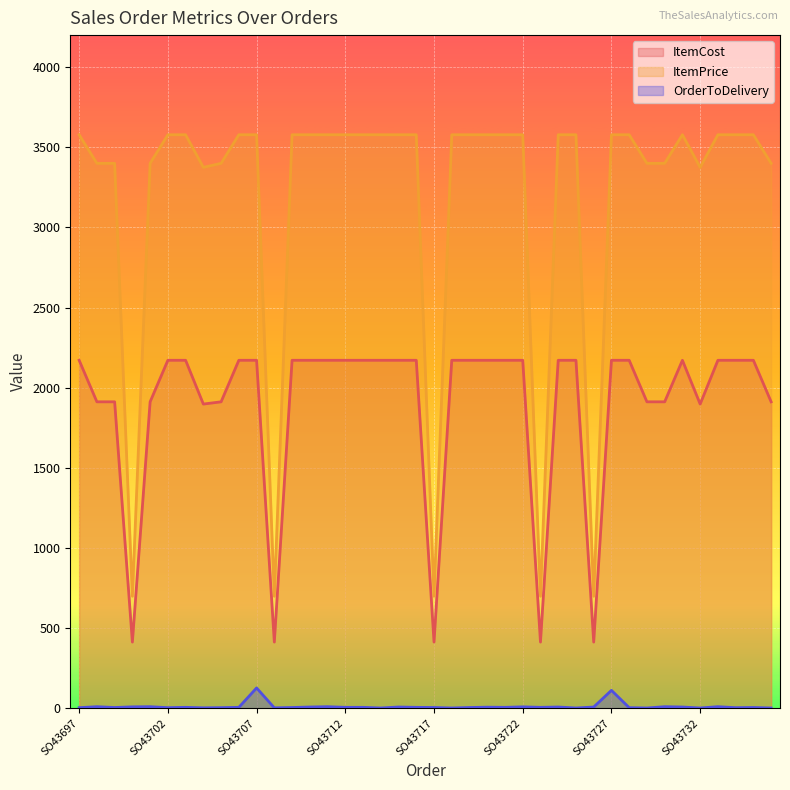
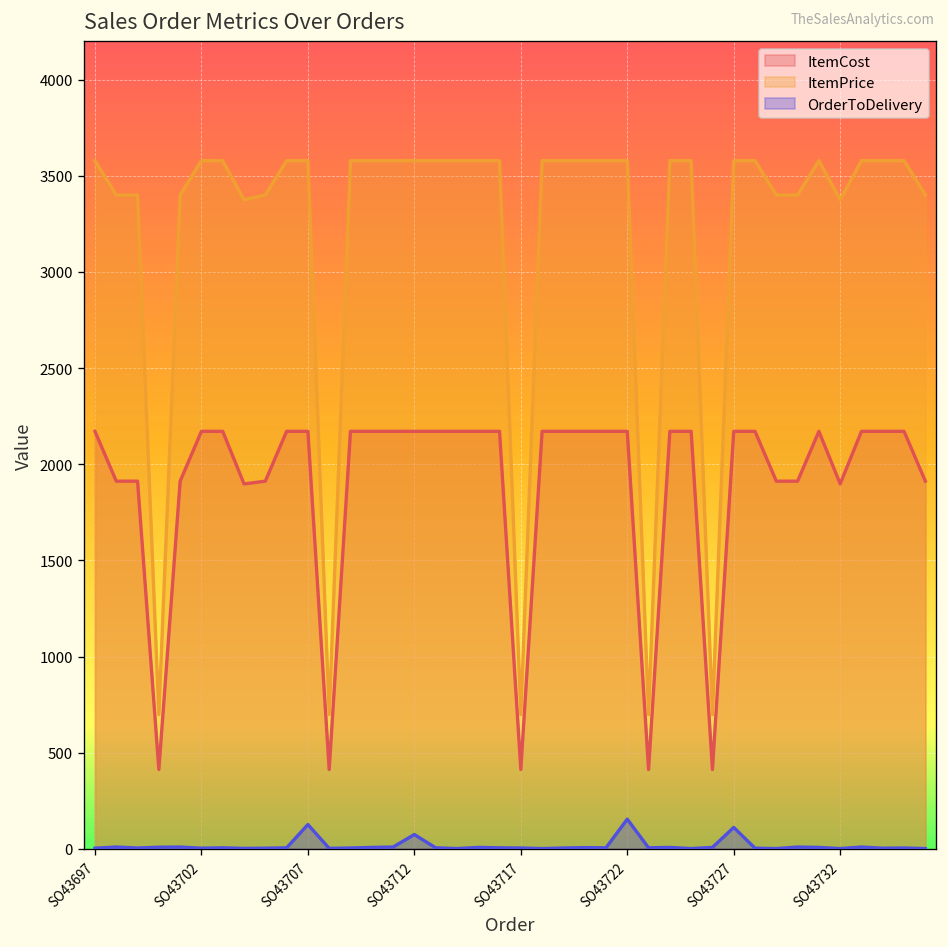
  {
    "OrderToDelivery": {
      "SO43697": 0,
      "SO43702": 0,
      "SO43707": 130,
-     "SO43712": 10,
+     "SO43712": 80,
      "SO43717": 10,
-     "SO43722": 10,
+     "SO43722": 160,
      "SO43727": 110,
      "SO43732": 0
    }
  }
